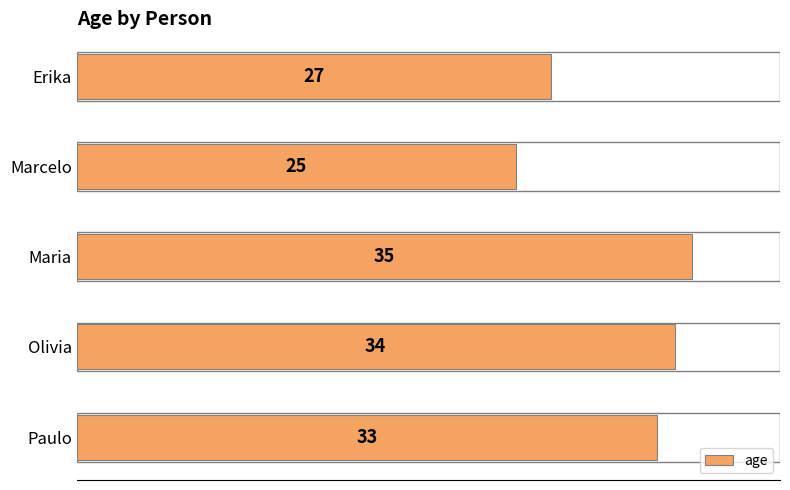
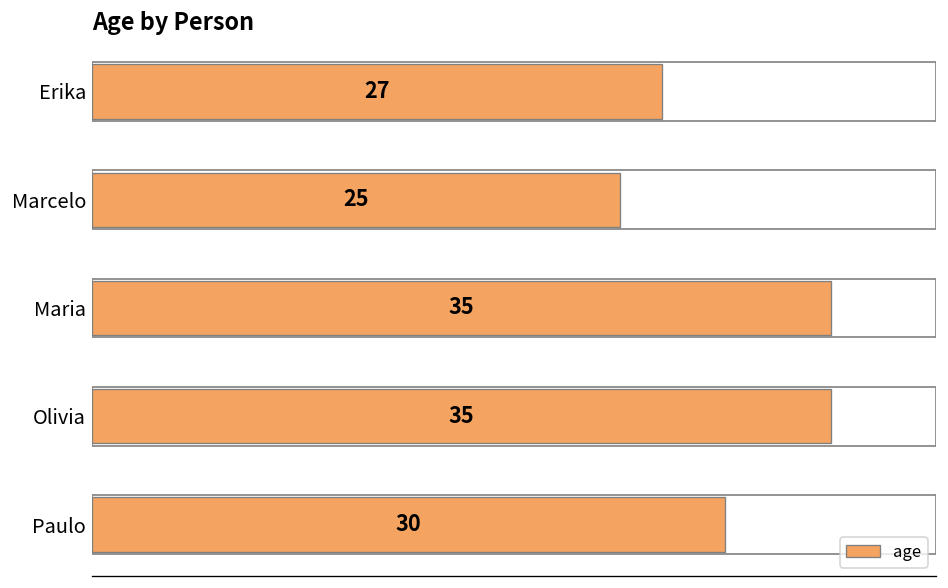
  {
    "Erika": 27,
    "Marcelo": 25,
    "Maria": 35,
-   "Olivia": 34,
-   "Paulo": 33
+   "Olivia": 35,
+   "Paulo": 30
  }
